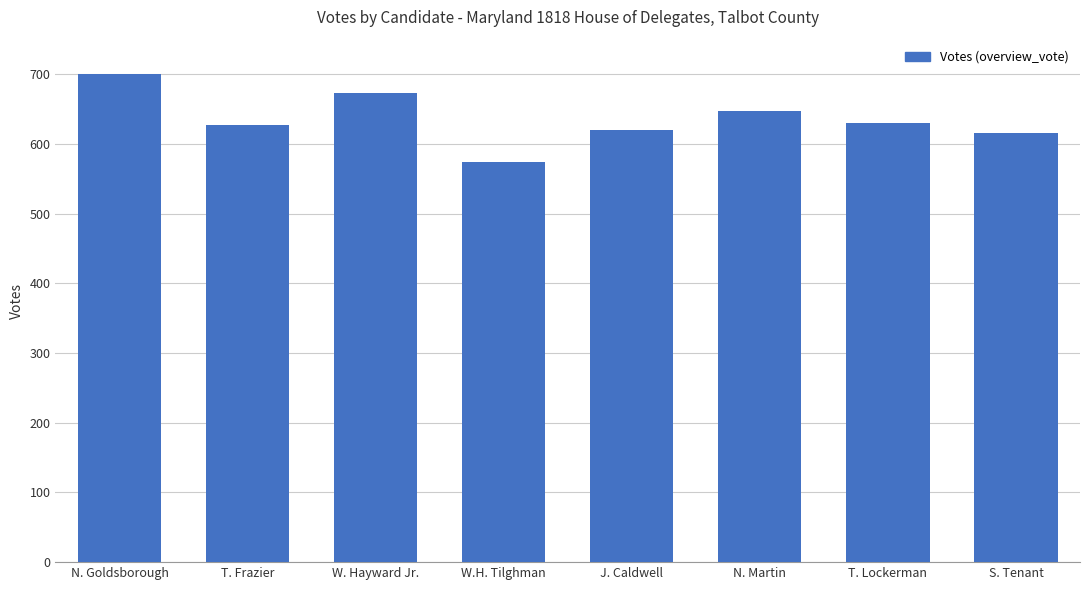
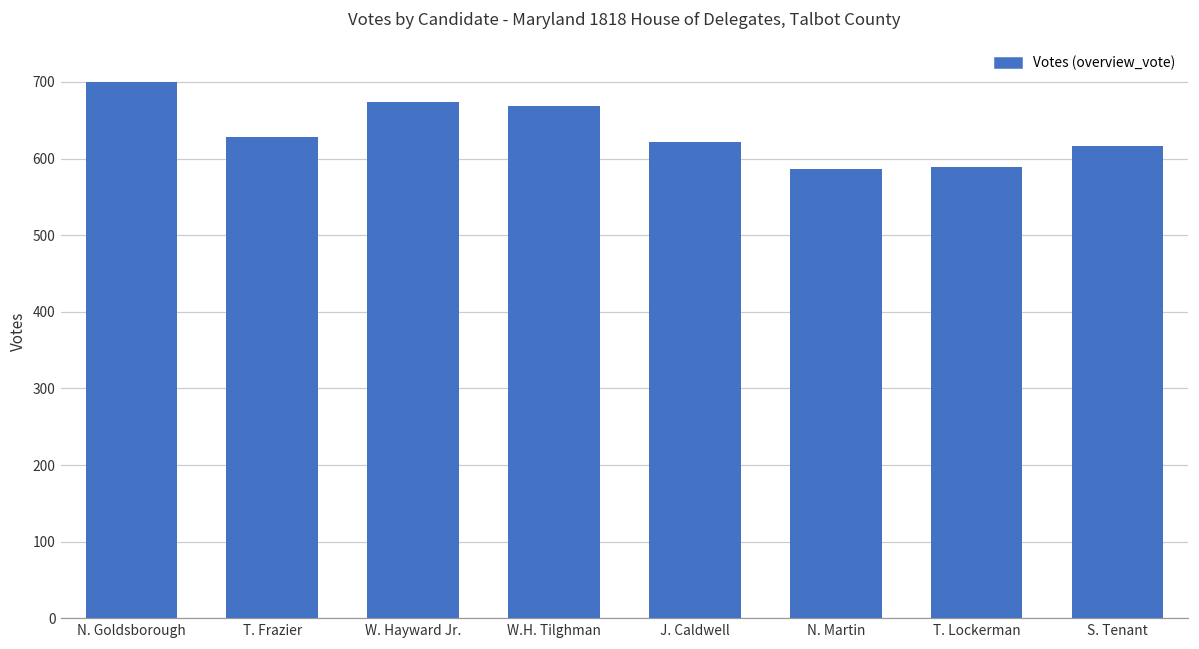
  {
    "N. Goldsborough": 700,
    "T. Frazier": 630,
    "W. Hayward Jr.": 670,
-   "W.H. Tilghman": 580,
+   "W.H. Tilghman": 670,
    "J. Caldwell": 620,
-   "N. Martin": 650,
-   "T. Lockerman": 630,
+   "N. Martin": 590,
+   "T. Lockerman": 590,
    "S. Tenant": 620
  }
